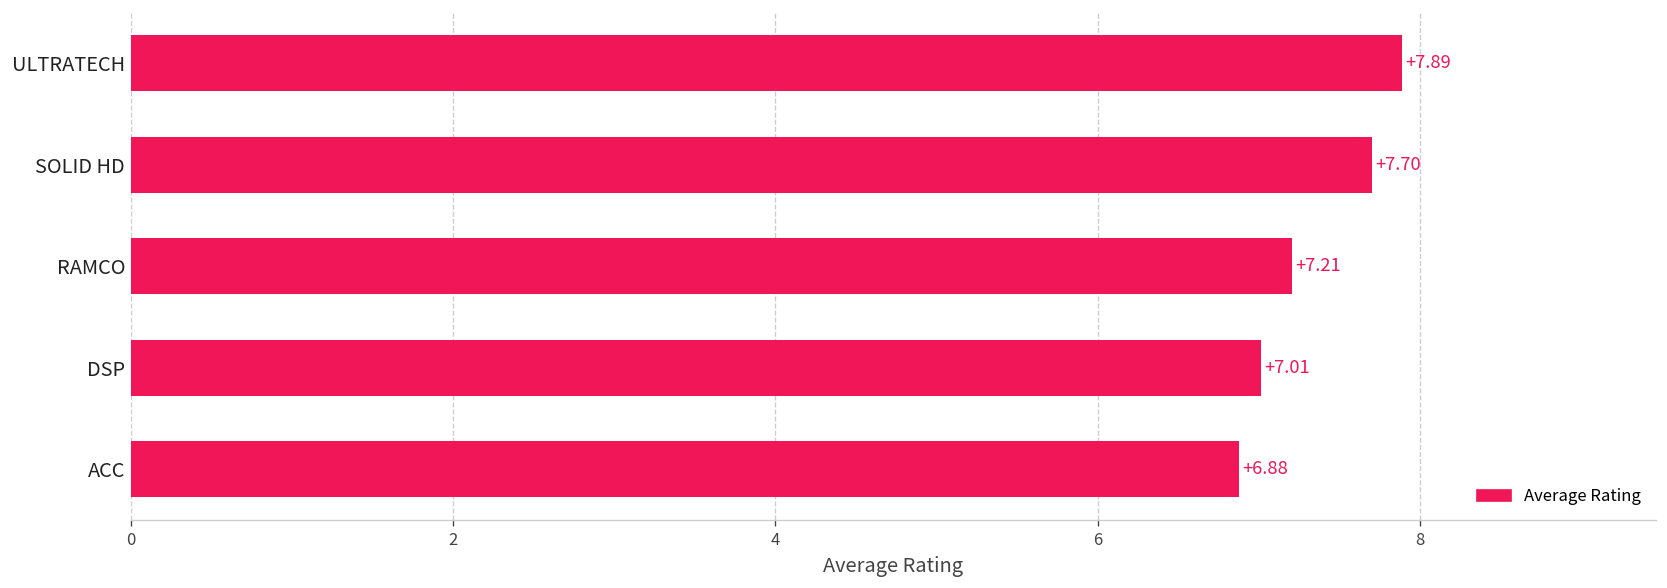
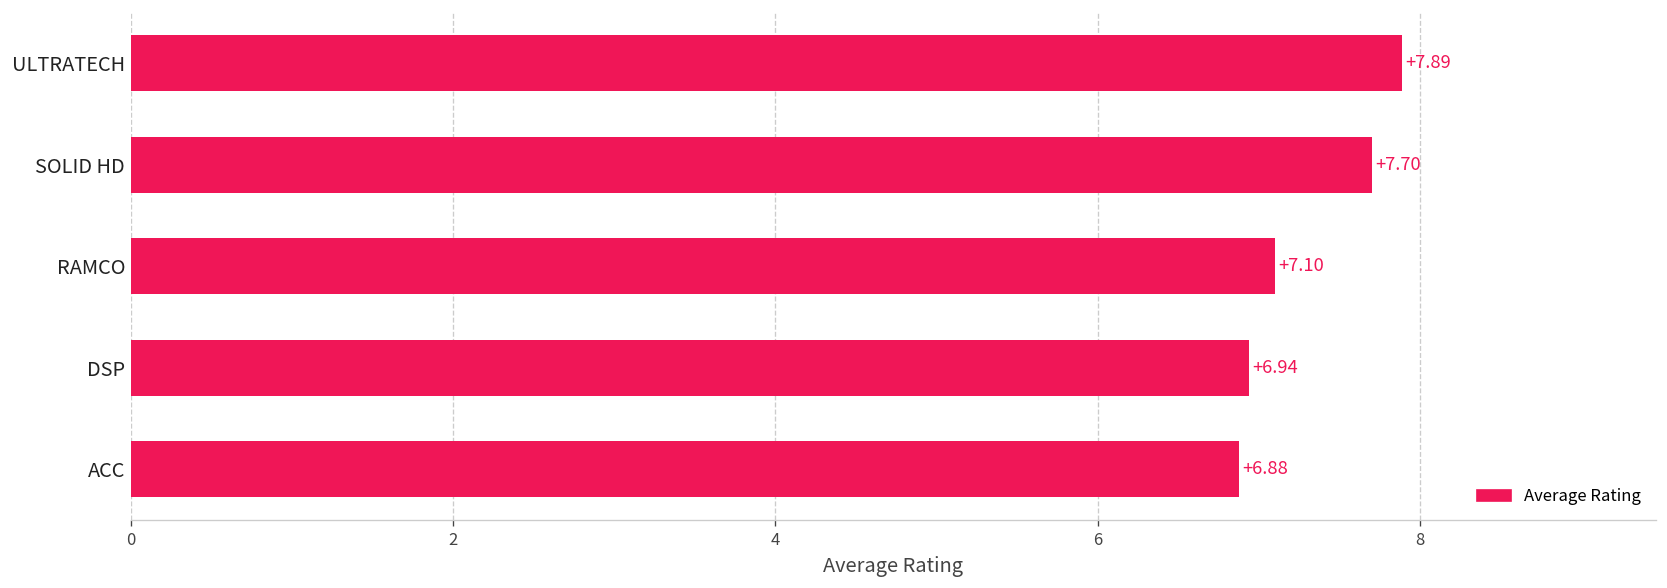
  {
    "ULTRATECH": "+7.89",
    "SOLID HD": "+7.70",
-   "RAMCO": "+7.21",
-   "DSP": "+7.01",
+   "RAMCO": "+7.10",
+   "DSP": "+6.94",
    "ACC": "+6.88"
  }
